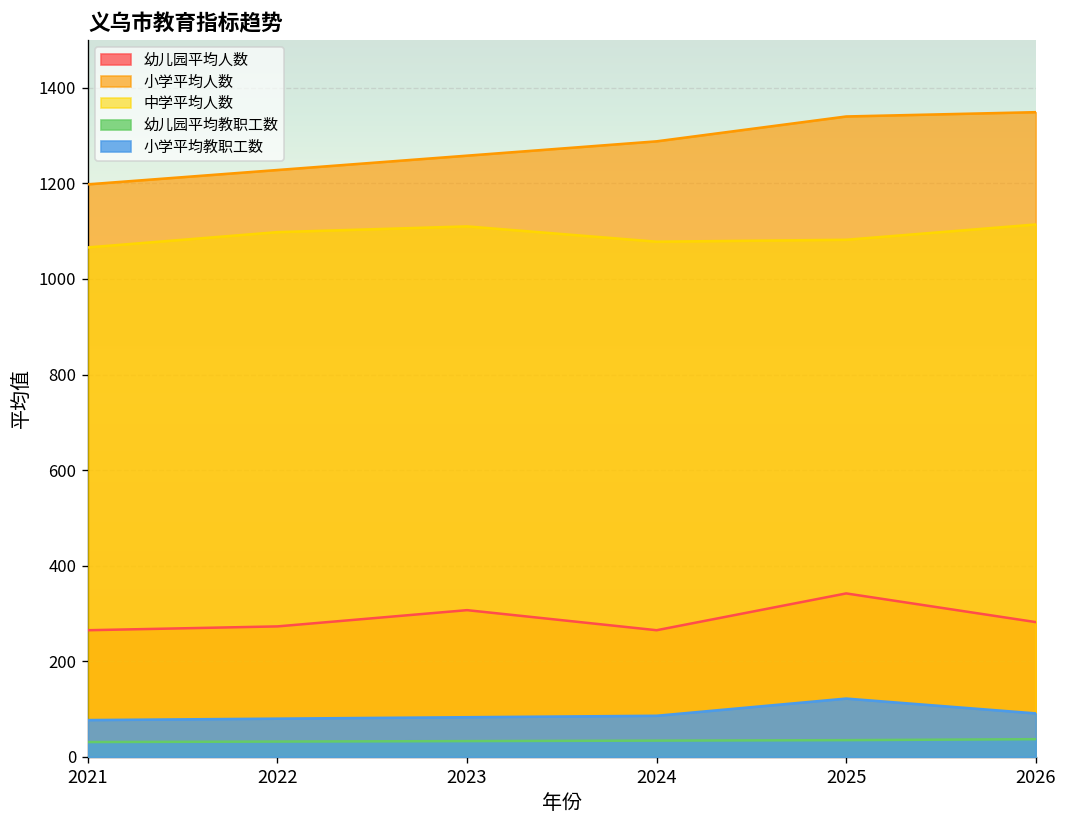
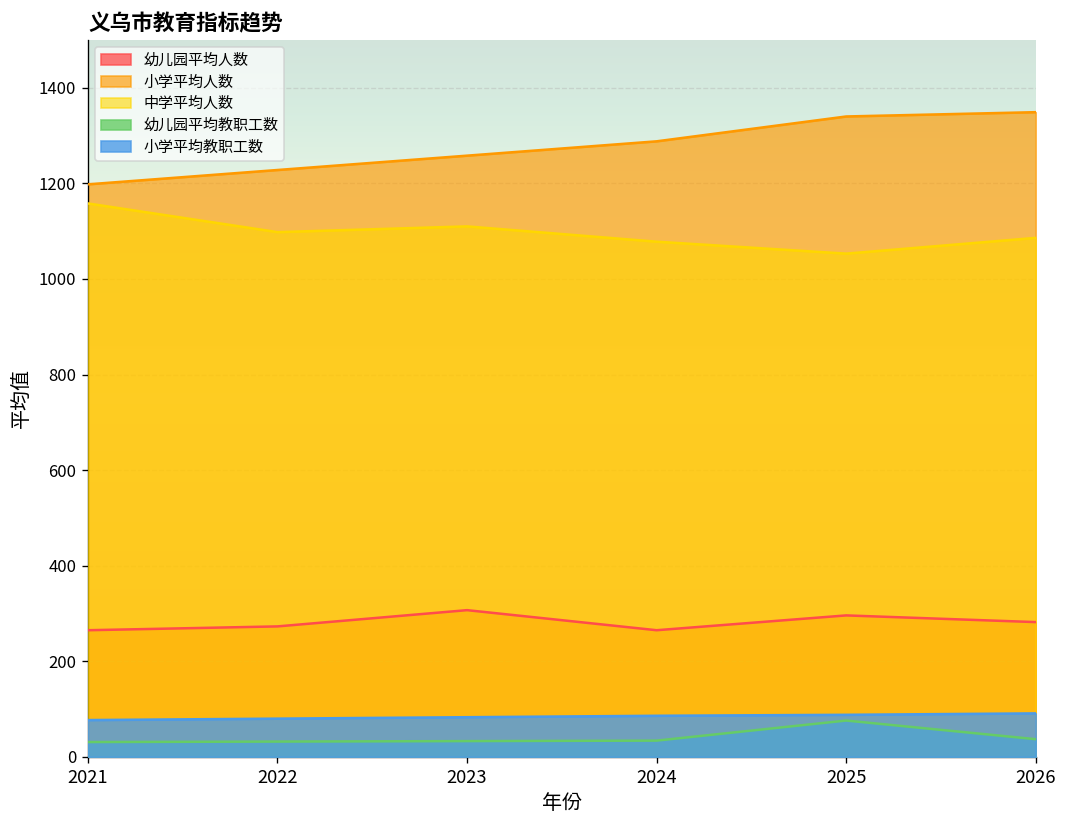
  {
    "幼儿园平均人数": {
      "2021": 270,
      "2022": 270,
      "2023": 310,
      "2024": 270,
-     "2025": 340,
+     "2025": 300,
      "2026": 280
    },
    "小学平均人数": {
      "2021": 1200,
      "2022": 1230,
      "2023": 1260,
      "2024": 1290,
      "2025": 1340,
      "2026": 1350
    },
    "中学平均人数": {
-     "2021": 1070,
+     "2021": 1160,
      "2022": 1100,
      "2023": 1110,
      "2024": 1080,
-     "2025": 1080,
-     "2026": 1110
+     "2025": 1050,
+     "2026": 1090
    },
    "幼儿园平均教职工数": {
      "2021": 30,
      "2022": 30,
      "2023": 30,
      "2024": 30,
-     "2025": 40,
+     "2025": 80,
      "2026": 40
    },
    "小学平均教职工数": {
      "2021": 80,
      "2022": 80,
      "2023": 80,
      "2024": 90,
-     "2025": 120,
+     "2025": 90,
      "2026": 90
    }
  }
